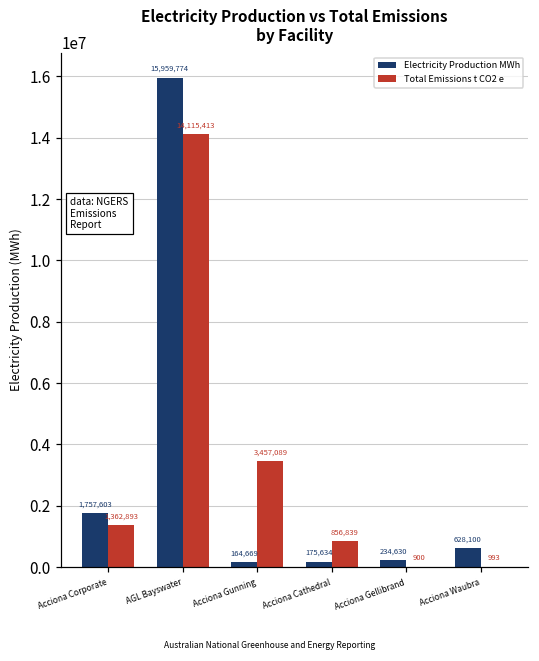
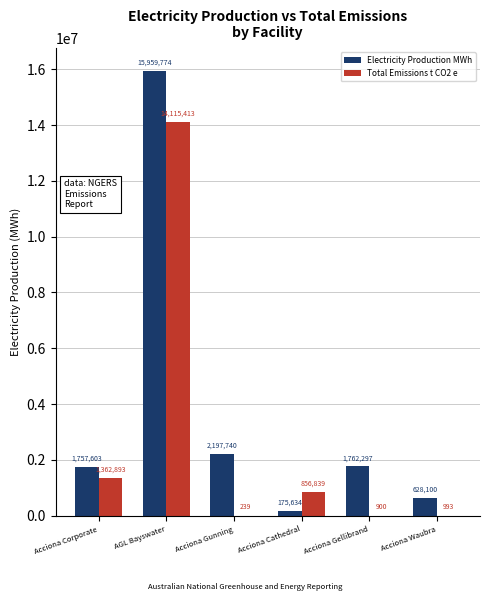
  {
    "Electricity Production MWh": {
      "Acciona Corporate": "1,757,603",
      "AGL Bayswater": "15,959,774",
-     "Acciona Gunning": "164,669",
+     "Acciona Gunning": "2,197,740",
      "Acciona Cathedral": "175,634",
-     "Acciona Gellibrand": "234,630",
+     "Acciona Gellibrand": "1,762,297",
      "Acciona Waubra": "628,100"
    },
    "Total Emissions t CO2 e": {
      "Acciona Corporate": "1,362,893",
      "AGL Bayswater": "14,115,413",
-     "Acciona Gunning": "3,457,089",
+     "Acciona Gunning": "239",
      "Acciona Cathedral": "856,839",
      "Acciona Gellibrand": "900",
      "Acciona Waubra": "993"
    }
  }
